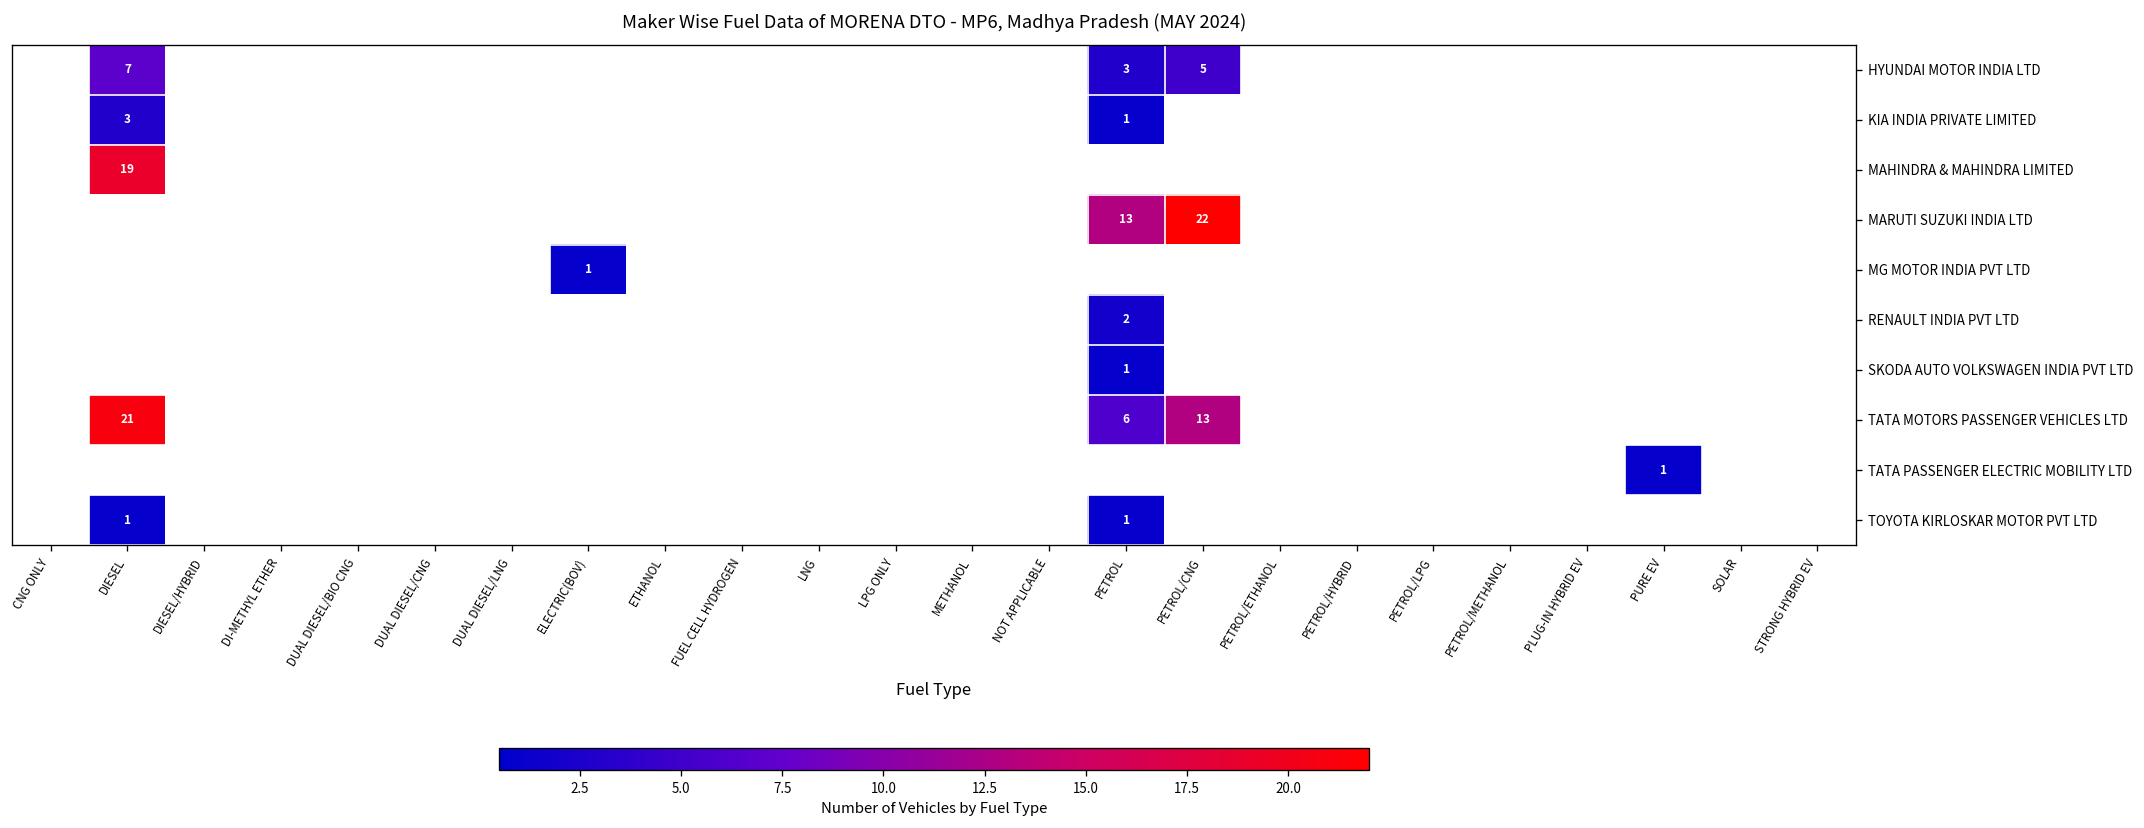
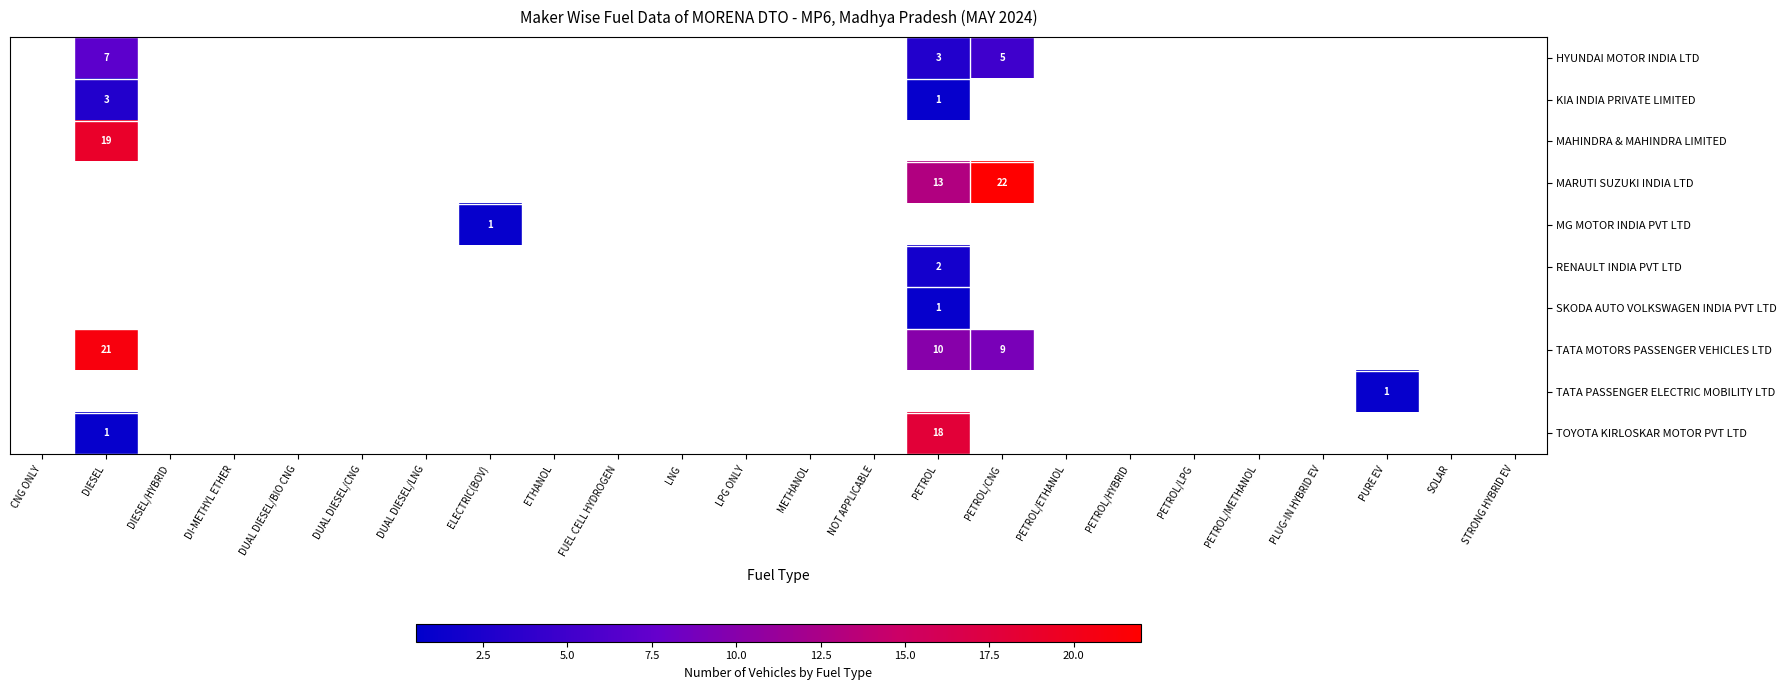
  {
    "HYUNDAI MOTOR INDIA LTD": {
      "DIESEL": 7,
      "PETROL": 3,
      "PETROL/CNG": 5
    },
    "KIA INDIA PRIVATE LIMITED": {
      "DIESEL": 3,
      "PETROL": 1
    },
    "MAHINDRA & MAHINDRA LIMITED": {
      "DIESEL": 19
    },
    "MARUTI SUZUKI INDIA LTD": {
      "PETROL": 13,
      "PETROL/CNG": 22
    },
    "MG MOTOR INDIA PVT LTD": {
      "ELECTRIC(BOV)": 1
    },
    "RENAULT INDIA PVT LTD": {
      "PETROL": 2
    },
    "SKODA AUTO VOLKSWAGEN INDIA PVT LTD": {
      "PETROL": 1
    },
    "TATA MOTORS PASSENGER VEHICLES LTD": {
      "DIESEL": 21,
-     "PETROL": 6,
-     "PETROL/CNG": 13
+     "PETROL": 10,
+     "PETROL/CNG": 9
    },
    "TATA PASSENGER ELECTRIC MOBILITY LTD": {
      "PURE EV": 1
    },
    "TOYOTA KIRLOSKAR MOTOR PVT LTD": {
      "DIESEL": 1,
-     "PETROL": 1
+     "PETROL": 18
    }
  }
